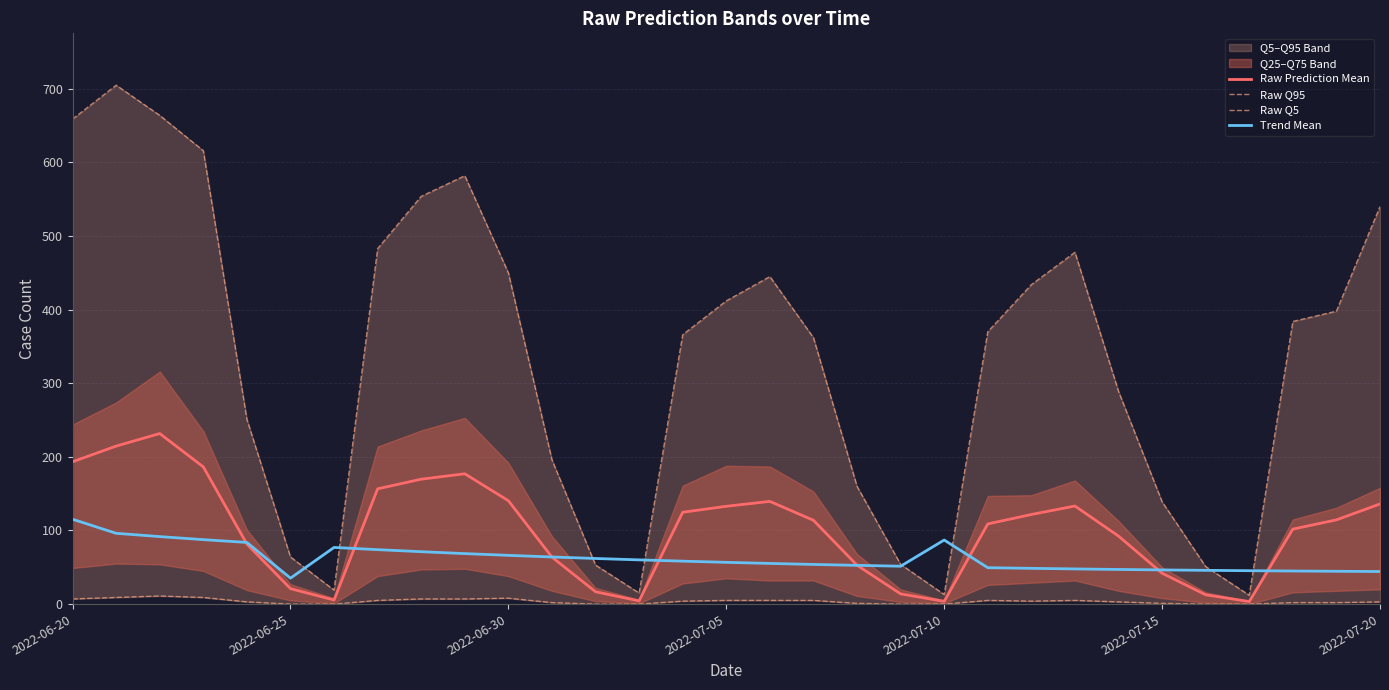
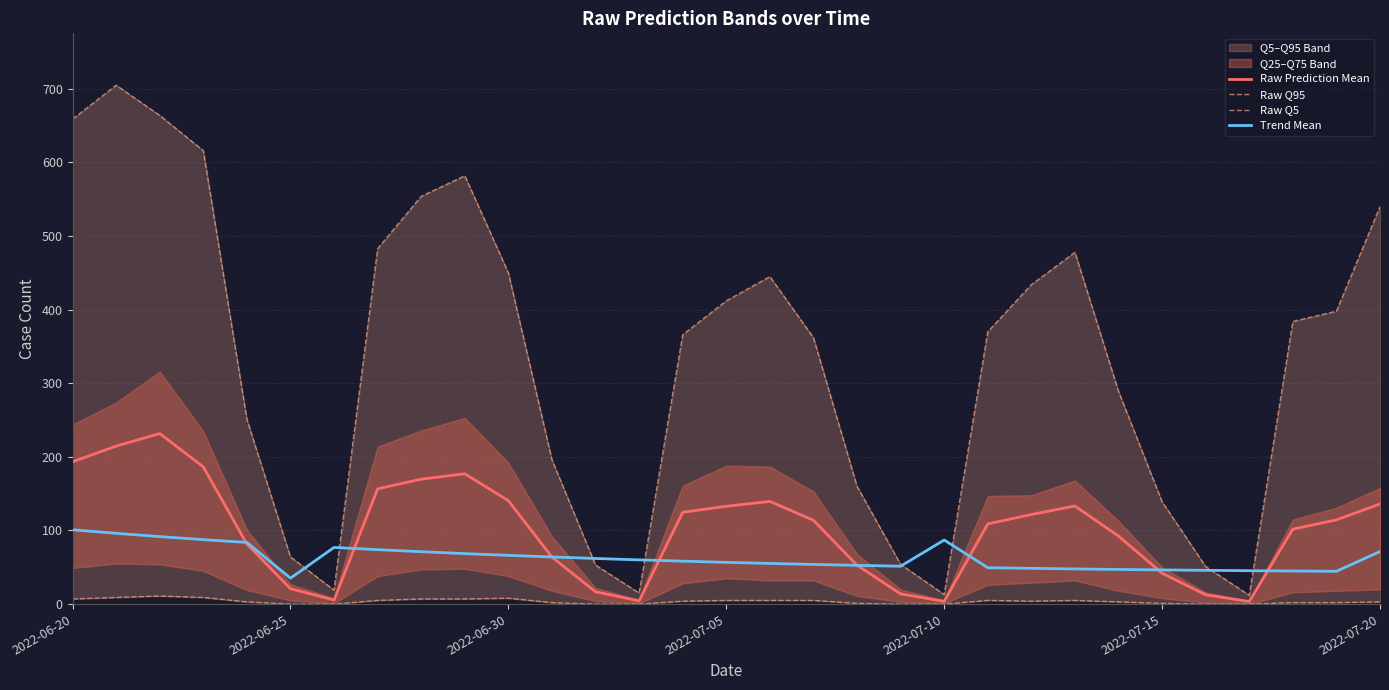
  {
    "Trend Mean": {
-     "2022-06-20": 120,
+     "2022-06-20": 100,
      "2022-06-25": 40,
      "2022-06-30": 70,
      "2022-07-05": 60,
      "2022-07-10": 90,
      "2022-07-15": 50,
-     "2022-07-20": 40
+     "2022-07-20": 70
    }
  }
